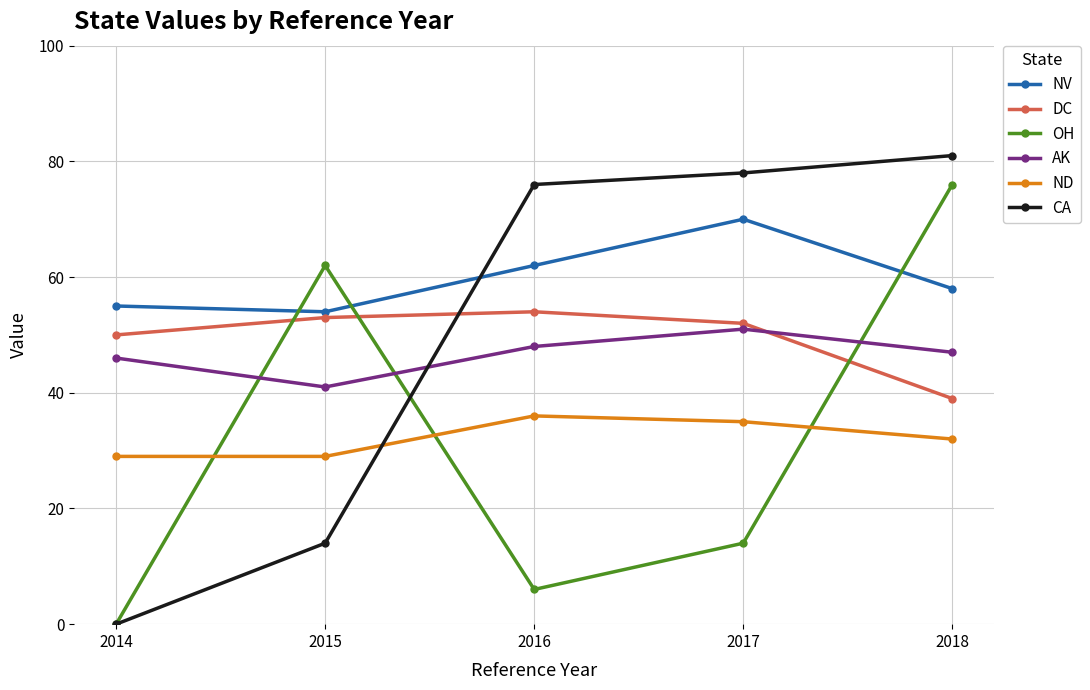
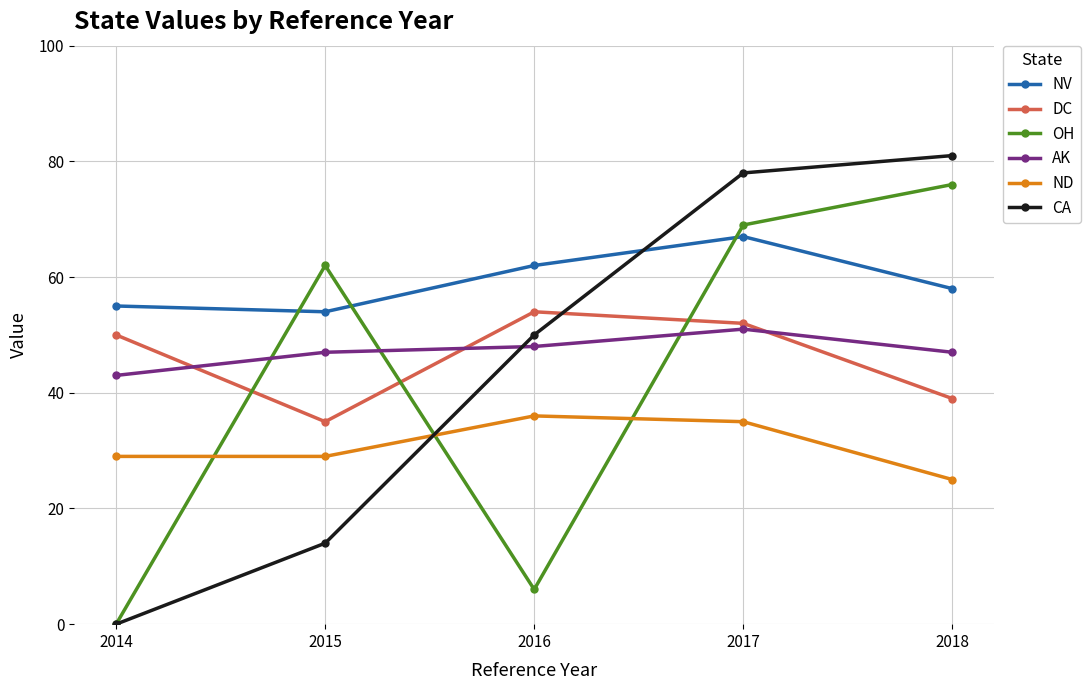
  {
    "NV": {
      "2014": 55,
      "2015": 54,
      "2016": 62,
-     "2017": 70,
+     "2017": 67,
      "2018": 58
    },
    "DC": {
      "2014": 50,
-     "2015": 53,
+     "2015": 35,
      "2016": 54,
      "2017": 52,
      "2018": 39
    },
    "OH": {
      "2015": 62,
      "2016": 6,
-     "2017": 14,
+     "2017": 69,
      "2018": 76
    },
    "AK": {
-     "2014": 46,
-     "2015": 41,
+     "2014": 43,
+     "2015": 47,
      "2016": 48,
      "2017": 51,
      "2018": 47
    },
    "ND": {
      "2014": 29,
      "2015": 29,
      "2016": 36,
      "2017": 35,
-     "2018": 32
+     "2018": 25
    },
    "CA": {
      "2015": 14,
-     "2016": 76,
+     "2016": 50,
      "2017": 78,
      "2018": 81
    }
  }
